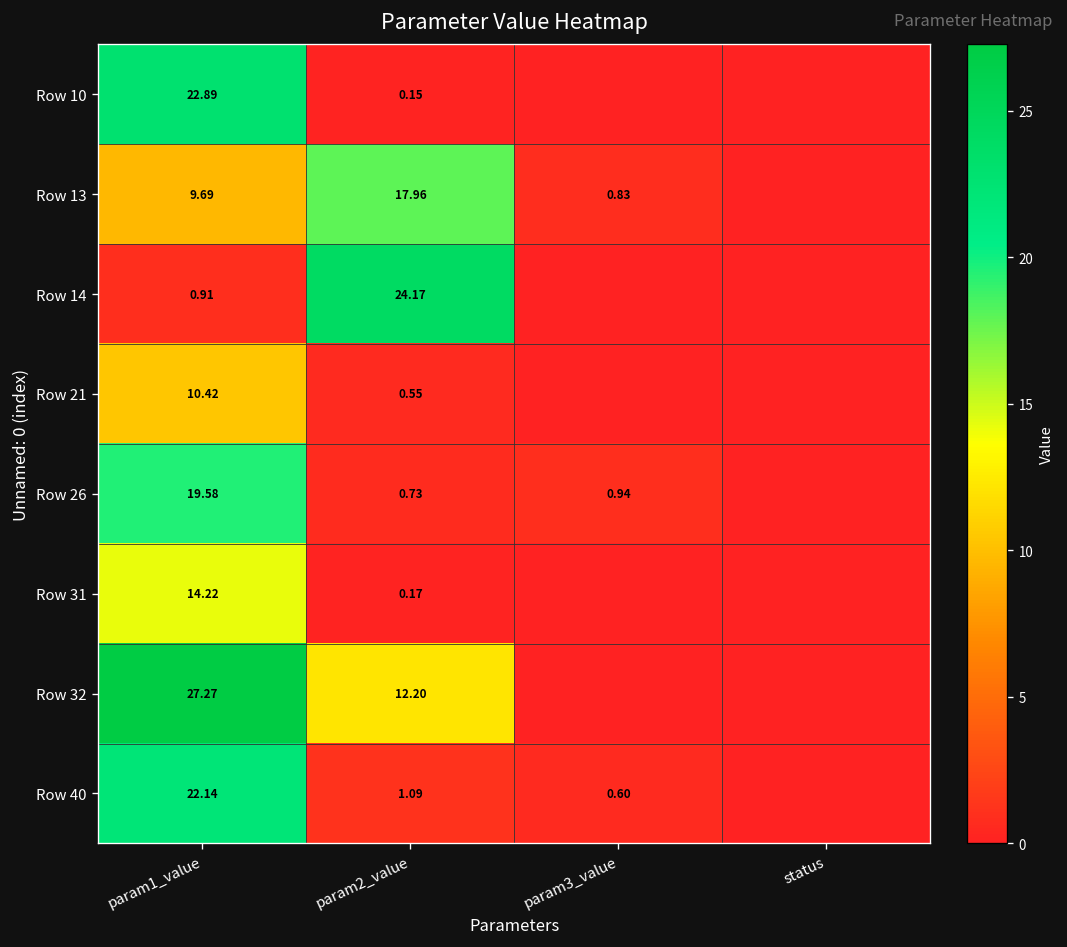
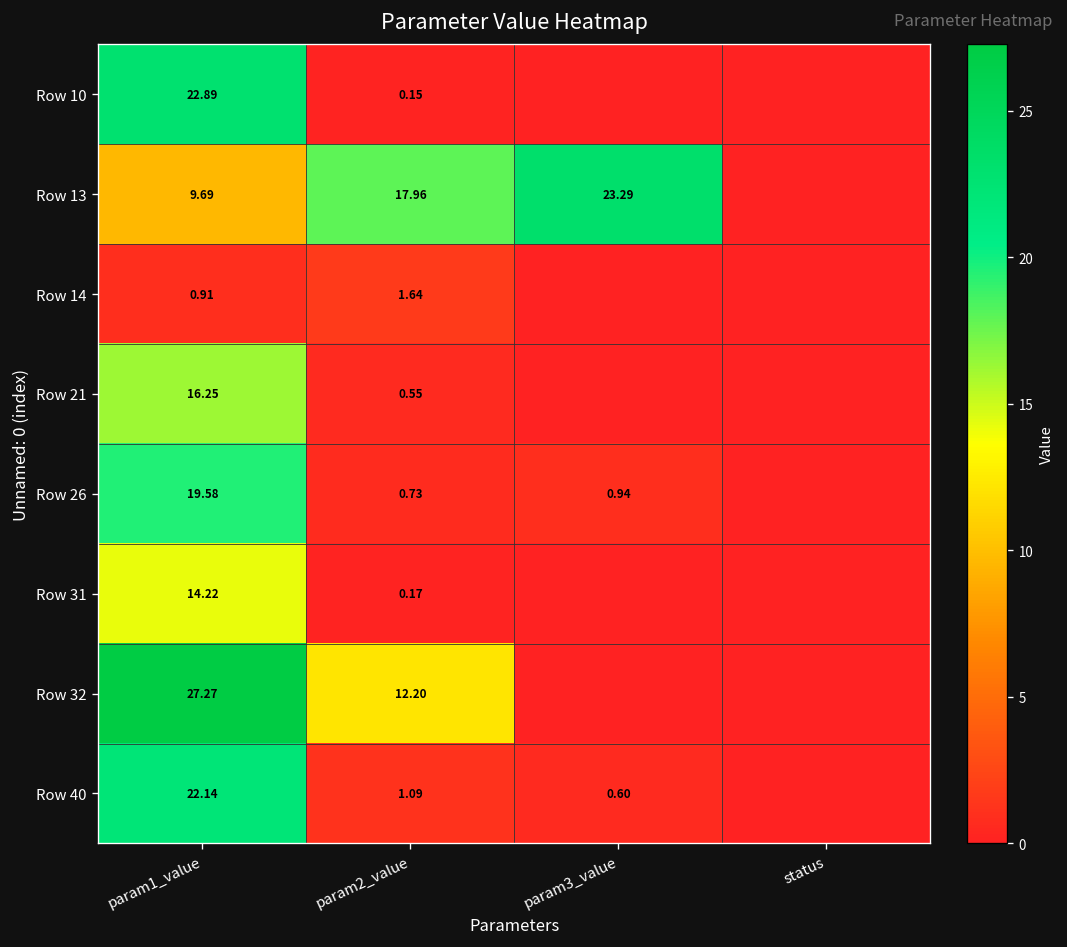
  {
    "Row 10": {
      "param1_value": 22.89,
      "param2_value": 0.15
    },
    "Row 13": {
      "param1_value": 9.69,
      "param2_value": 17.96,
-     "param3_value": 0.83
+     "param3_value": 23.29
    },
    "Row 14": {
      "param1_value": 0.91,
-     "param2_value": 24.17
+     "param2_value": 1.64
    },
    "Row 21": {
-     "param1_value": 10.42,
+     "param1_value": 16.25,
      "param2_value": 0.55
    },
    "Row 26": {
      "param1_value": 19.58,
      "param2_value": 0.73,
      "param3_value": 0.94
    },
    "Row 31": {
      "param1_value": 14.22,
      "param2_value": 0.17
    },
    "Row 32": {
      "param1_value": 27.27,
      "param2_value": 12.20
    },
    "Row 40": {
      "param1_value": 22.14,
      "param2_value": 1.09,
      "param3_value": 0.60
    }
  }
